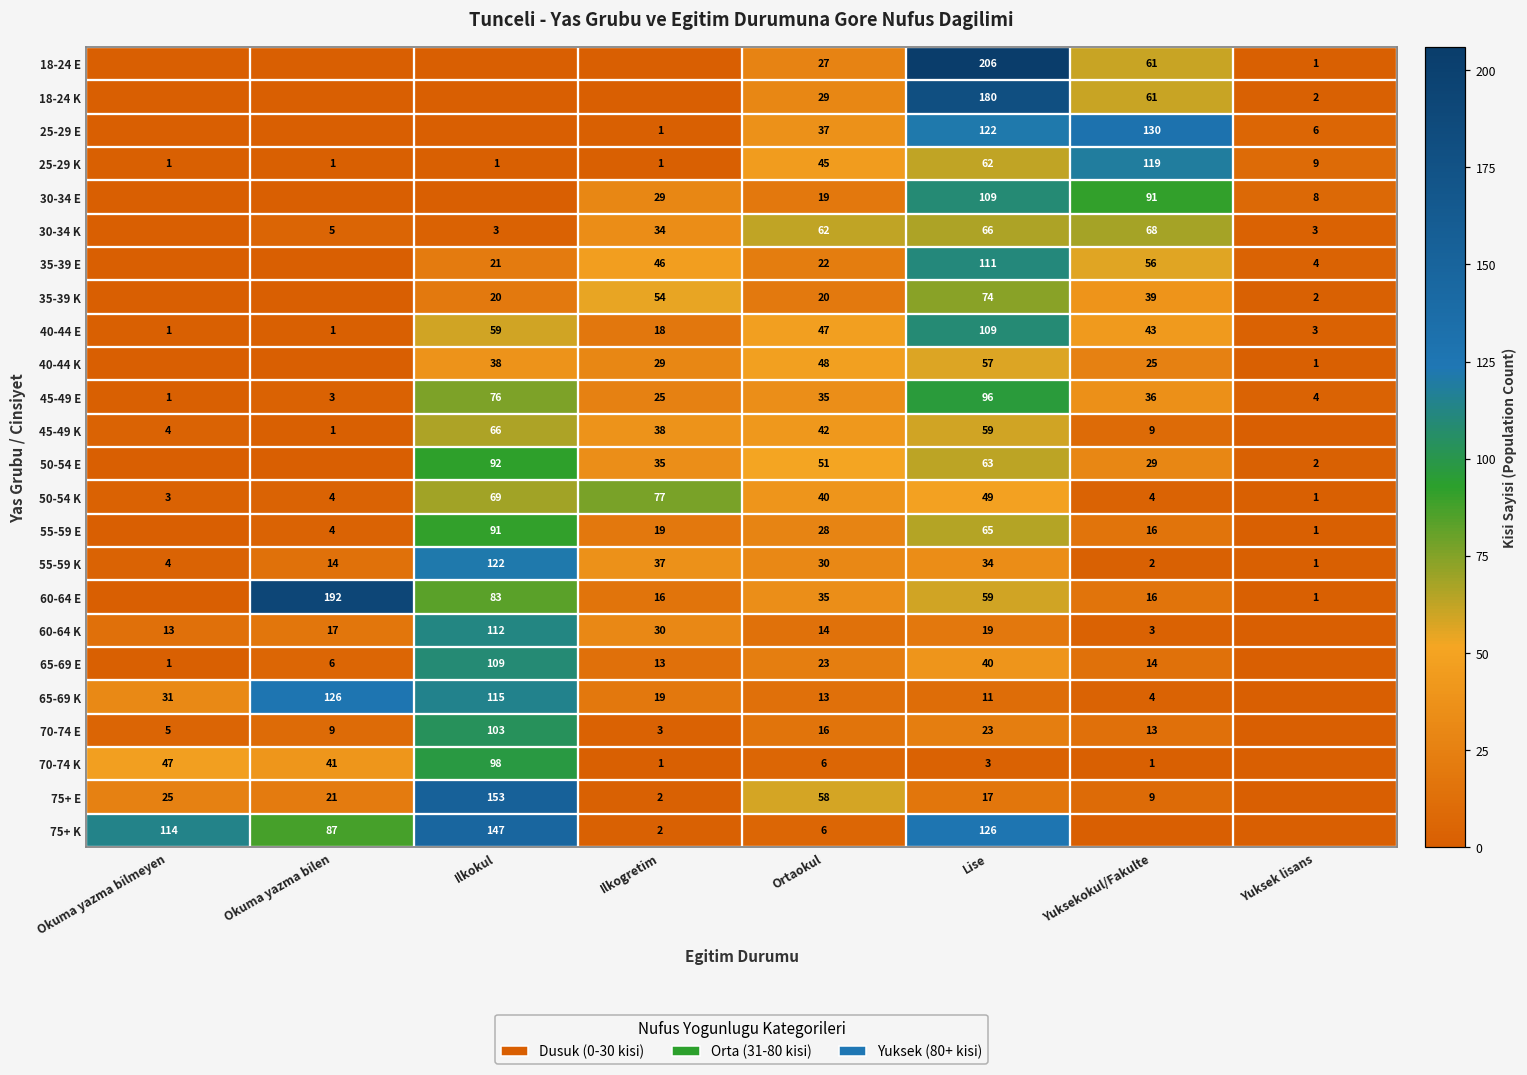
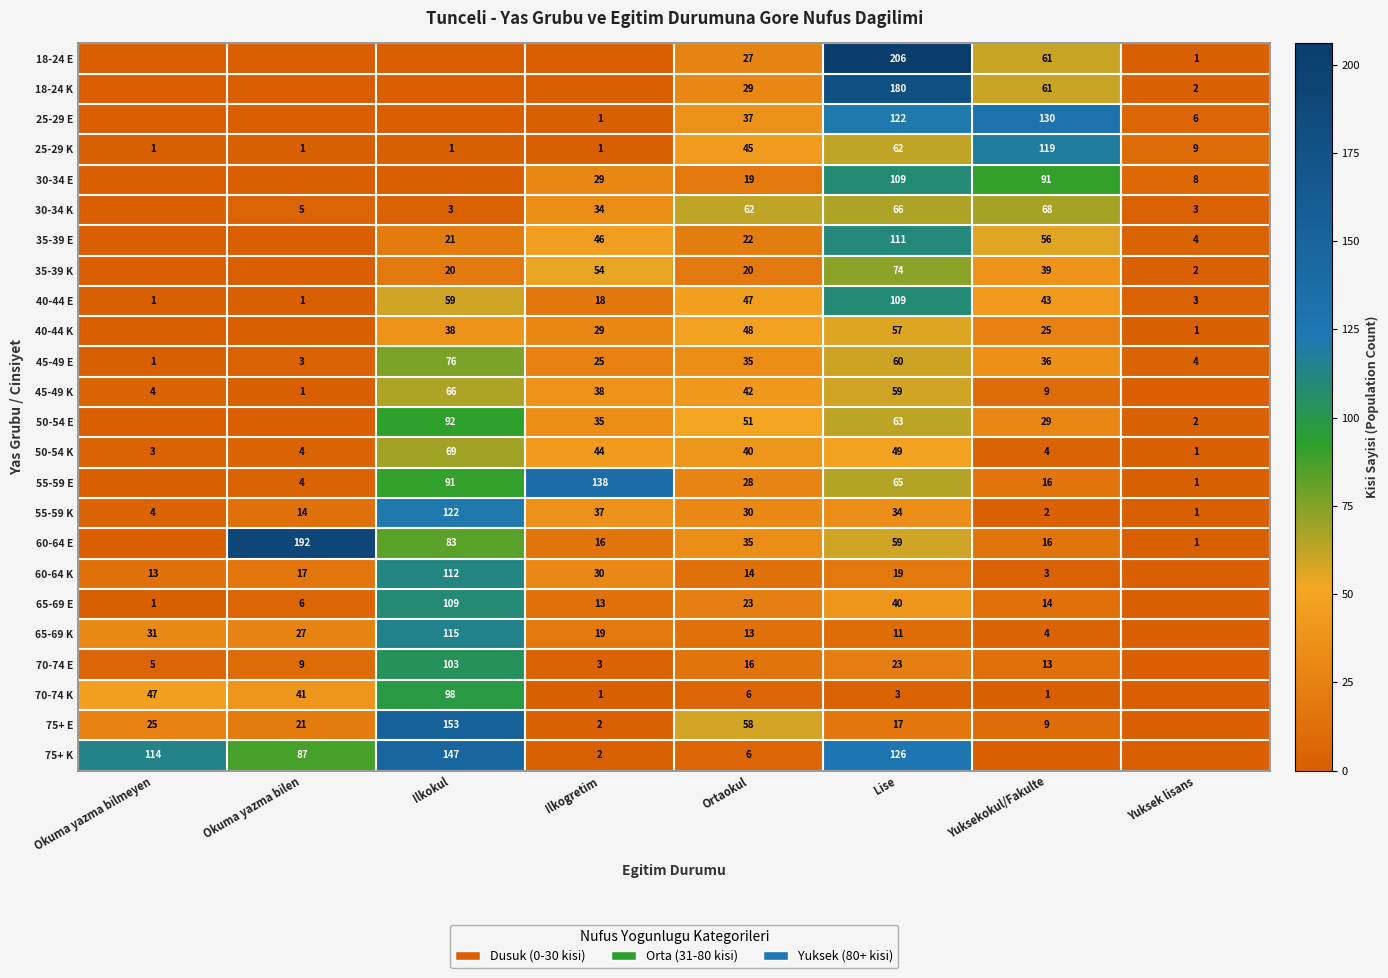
  {
    "18-24 E": {
      "Ortaokul": 27,
      "Lise": 206,
      "Yuksekokul/Fakulte": 61,
      "Yuksek lisans": 1
    },
    "18-24 K": {
      "Ortaokul": 29,
      "Lise": 180,
      "Yuksekokul/Fakulte": 61,
      "Yuksek lisans": 2
    },
    "25-29 E": {
      "Ilkogretim": 1,
      "Ortaokul": 37,
      "Lise": 122,
      "Yuksekokul/Fakulte": 130,
      "Yuksek lisans": 6
    },
    "25-29 K": {
      "Okuma yazma bilmeyen": 1,
      "Okuma yazma bilen": 1,
      "Ilkokul": 1,
      "Ilkogretim": 1,
      "Ortaokul": 45,
      "Lise": 62,
      "Yuksekokul/Fakulte": 119,
      "Yuksek lisans": 9
    },
    "30-34 E": {
      "Ilkogretim": 29,
      "Ortaokul": 19,
      "Lise": 109,
      "Yuksekokul/Fakulte": 91,
      "Yuksek lisans": 8
    },
    "30-34 K": {
      "Okuma yazma bilen": 5,
      "Ilkokul": 3,
      "Ilkogretim": 34,
      "Ortaokul": 62,
      "Lise": 66,
      "Yuksekokul/Fakulte": 68,
      "Yuksek lisans": 3
    },
    "35-39 E": {
      "Ilkokul": 21,
      "Ilkogretim": 46,
      "Ortaokul": 22,
      "Lise": 111,
      "Yuksekokul/Fakulte": 56,
      "Yuksek lisans": 4
    },
    "35-39 K": {
      "Ilkokul": 20,
      "Ilkogretim": 54,
      "Ortaokul": 20,
      "Lise": 74,
      "Yuksekokul/Fakulte": 39,
      "Yuksek lisans": 2
    },
    "40-44 E": {
      "Okuma yazma bilmeyen": 1,
      "Okuma yazma bilen": 1,
      "Ilkokul": 59,
      "Ilkogretim": 18,
      "Ortaokul": 47,
      "Lise": 109,
      "Yuksekokul/Fakulte": 43,
      "Yuksek lisans": 3
    },
    "40-44 K": {
      "Ilkokul": 38,
      "Ilkogretim": 29,
      "Ortaokul": 48,
      "Lise": 57,
      "Yuksekokul/Fakulte": 25,
      "Yuksek lisans": 1
    },
    "45-49 E": {
      "Okuma yazma bilmeyen": 1,
      "Okuma yazma bilen": 3,
      "Ilkokul": 76,
      "Ilkogretim": 25,
      "Ortaokul": 35,
-     "Lise": 96,
+     "Lise": 60,
      "Yuksekokul/Fakulte": 36,
      "Yuksek lisans": 4
    },
    "45-49 K": {
      "Okuma yazma bilmeyen": 4,
      "Okuma yazma bilen": 1,
      "Ilkokul": 66,
      "Ilkogretim": 38,
      "Ortaokul": 42,
      "Lise": 59,
      "Yuksekokul/Fakulte": 9
    },
    "50-54 E": {
      "Ilkokul": 92,
      "Ilkogretim": 35,
      "Ortaokul": 51,
      "Lise": 63,
      "Yuksekokul/Fakulte": 29,
      "Yuksek lisans": 2
    },
    "50-54 K": {
      "Okuma yazma bilmeyen": 3,
      "Okuma yazma bilen": 4,
      "Ilkokul": 69,
-     "Ilkogretim": 77,
+     "Ilkogretim": 44,
      "Ortaokul": 40,
      "Lise": 49,
      "Yuksekokul/Fakulte": 4,
      "Yuksek lisans": 1
    },
    "55-59 E": {
      "Okuma yazma bilen": 4,
      "Ilkokul": 91,
-     "Ilkogretim": 19,
+     "Ilkogretim": 138,
      "Ortaokul": 28,
      "Lise": 65,
      "Yuksekokul/Fakulte": 16,
      "Yuksek lisans": 1
    },
    "55-59 K": {
      "Okuma yazma bilmeyen": 4,
      "Okuma yazma bilen": 14,
      "Ilkokul": 122,
      "Ilkogretim": 37,
      "Ortaokul": 30,
      "Lise": 34,
      "Yuksekokul/Fakulte": 2,
      "Yuksek lisans": 1
    },
    "60-64 E": {
      "Okuma yazma bilen": 192,
      "Ilkokul": 83,
      "Ilkogretim": 16,
      "Ortaokul": 35,
      "Lise": 59,
      "Yuksekokul/Fakulte": 16,
      "Yuksek lisans": 1
    },
    "60-64 K": {
      "Okuma yazma bilmeyen": 13,
      "Okuma yazma bilen": 17,
      "Ilkokul": 112,
      "Ilkogretim": 30,
      "Ortaokul": 14,
      "Lise": 19,
      "Yuksekokul/Fakulte": 3
    },
    "65-69 E": {
      "Okuma yazma bilmeyen": 1,
      "Okuma yazma bilen": 6,
      "Ilkokul": 109,
      "Ilkogretim": 13,
      "Ortaokul": 23,
      "Lise": 40,
      "Yuksekokul/Fakulte": 14
    },
    "65-69 K": {
      "Okuma yazma bilmeyen": 31,
-     "Okuma yazma bilen": 126,
+     "Okuma yazma bilen": 27,
      "Ilkokul": 115,
      "Ilkogretim": 19,
      "Ortaokul": 13,
      "Lise": 11,
      "Yuksekokul/Fakulte": 4
    },
    "70-74 E": {
      "Okuma yazma bilmeyen": 5,
      "Okuma yazma bilen": 9,
      "Ilkokul": 103,
      "Ilkogretim": 3,
      "Ortaokul": 16,
      "Lise": 23,
      "Yuksekokul/Fakulte": 13
    },
    "70-74 K": {
      "Okuma yazma bilmeyen": 47,
      "Okuma yazma bilen": 41,
      "Ilkokul": 98,
      "Ilkogretim": 1,
      "Ortaokul": 6,
      "Lise": 3,
      "Yuksekokul/Fakulte": 1
    },
    "75+ E": {
      "Okuma yazma bilmeyen": 25,
      "Okuma yazma bilen": 21,
      "Ilkokul": 153,
      "Ilkogretim": 2,
      "Ortaokul": 58,
      "Lise": 17,
      "Yuksekokul/Fakulte": 9
    },
    "75+ K": {
      "Okuma yazma bilmeyen": 114,
      "Okuma yazma bilen": 87,
      "Ilkokul": 147,
      "Ilkogretim": 2,
      "Ortaokul": 6,
      "Lise": 126
    }
  }
